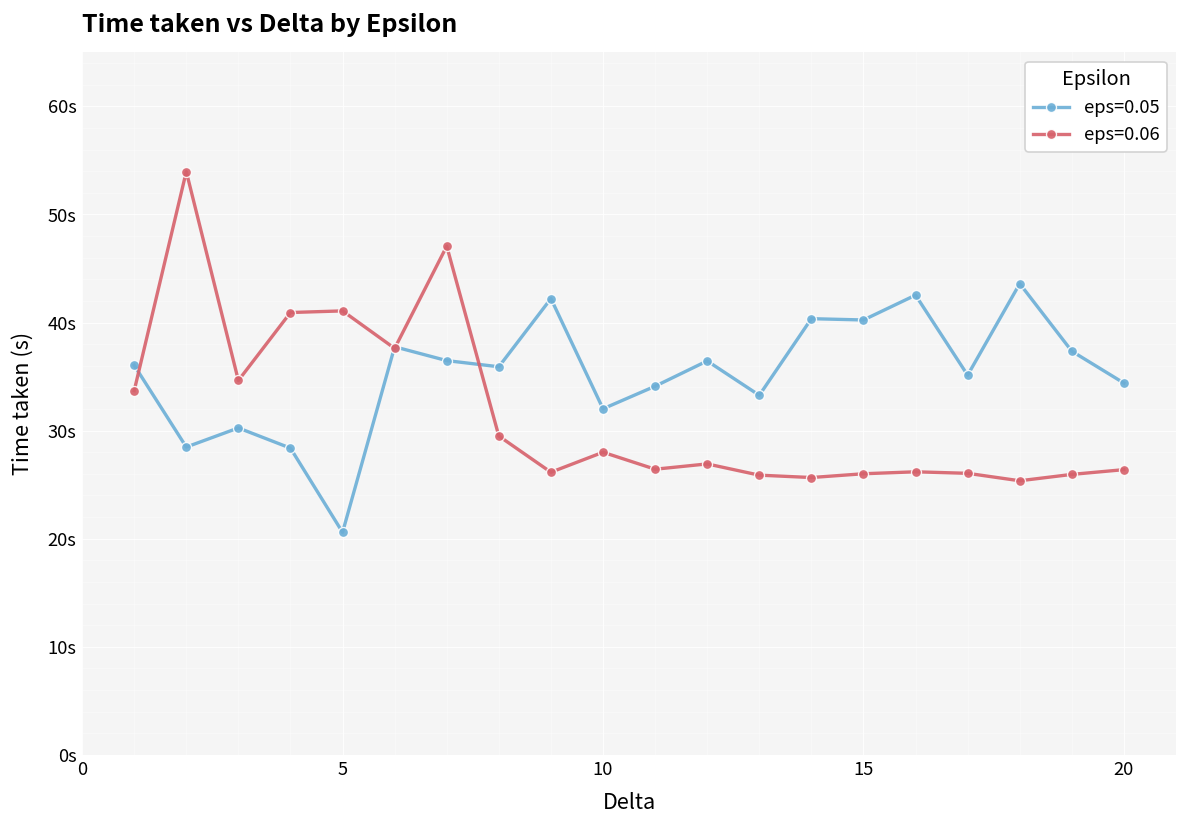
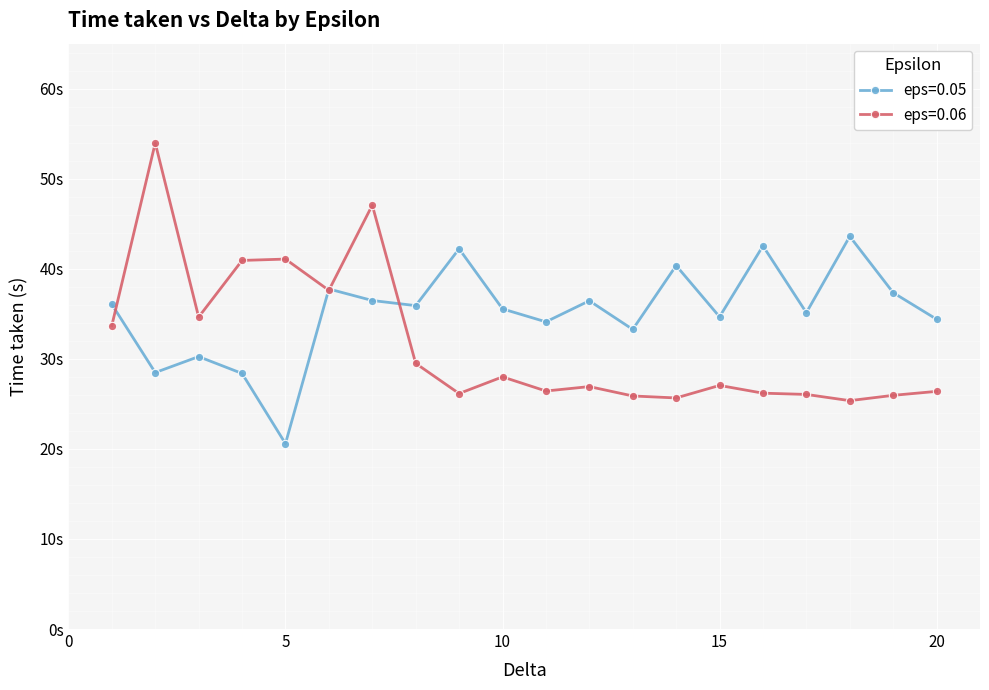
  {
    "eps=0.05": {
      "5": "21s",
-     "10": "32s",
-     "15": "40s",
+     "10": "36s",
+     "15": "35s",
      "20": "34s"
    },
    "eps=0.06": {
      "5": "41s",
      "10": "28s",
-     "15": "26s",
+     "15": "27s",
      "20": "26s"
    }
  }
